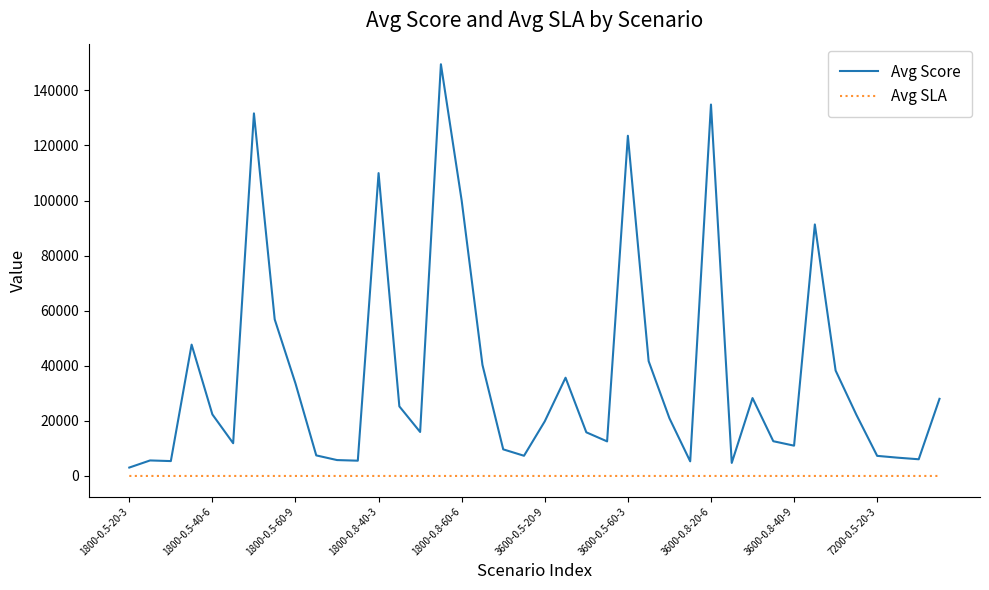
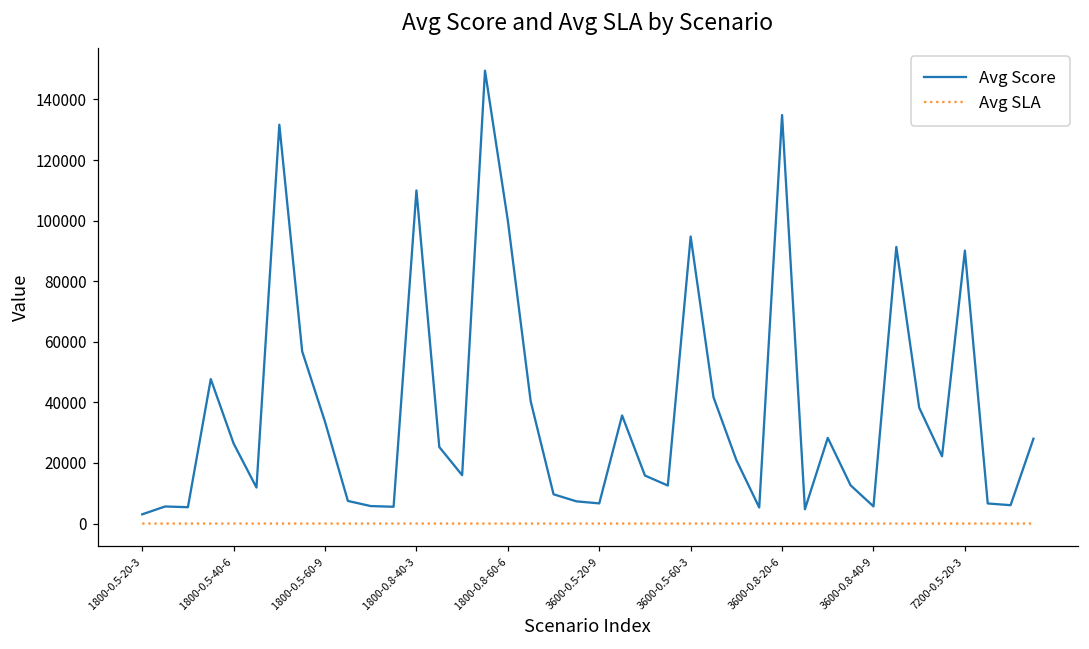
  {
    "Avg Score": {
      "1800-0.5-20-3": 3000,
-     "1800-0.5-40-6": 22000,
+     "1800-0.5-40-6": 26000,
      "1800-0.5-60-9": 34000,
      "1800-0.8-40-3": 110000,
      "1800-0.8-60-6": 100000,
-     "3600-0.5-20-9": 20000,
-     "3600-0.5-60-3": 124000,
+     "3600-0.5-20-9": 7000,
+     "3600-0.5-60-3": 95000,
      "3600-0.8-20-6": 135000,
-     "3600-0.8-40-9": 11000,
-     "7200-0.5-20-3": 7000
+     "3600-0.8-40-9": 6000,
+     "7200-0.5-20-3": 90000
    },
    "Avg SLA": {
      "1800-0.5-20-3": 0,
      "1800-0.5-40-6": 0,
      "1800-0.5-60-9": 0,
      "1800-0.8-40-3": 0,
      "1800-0.8-60-6": 0,
      "3600-0.5-20-9": 0,
      "3600-0.5-60-3": 0,
      "3600-0.8-20-6": 0,
      "3600-0.8-40-9": 0,
      "7200-0.5-20-3": 0
    }
  }
